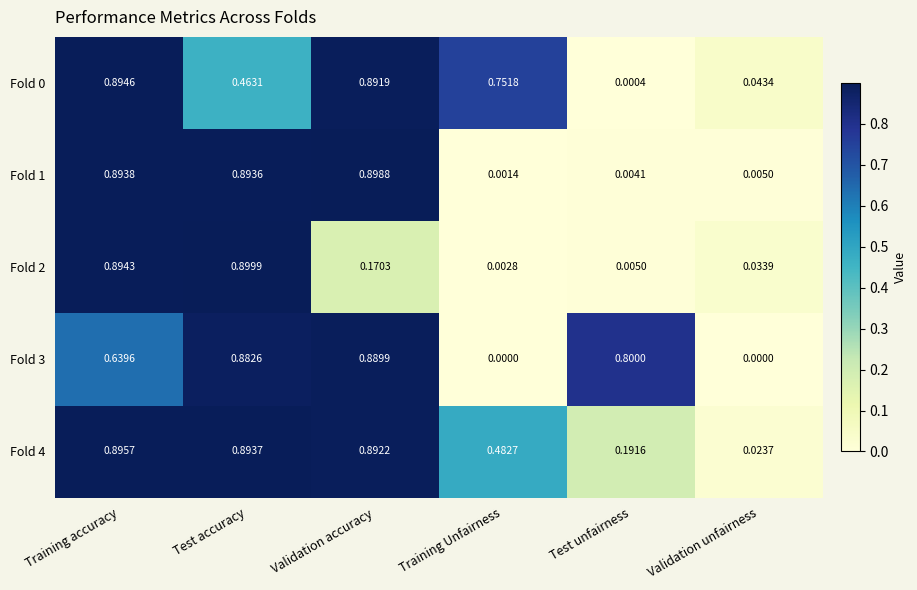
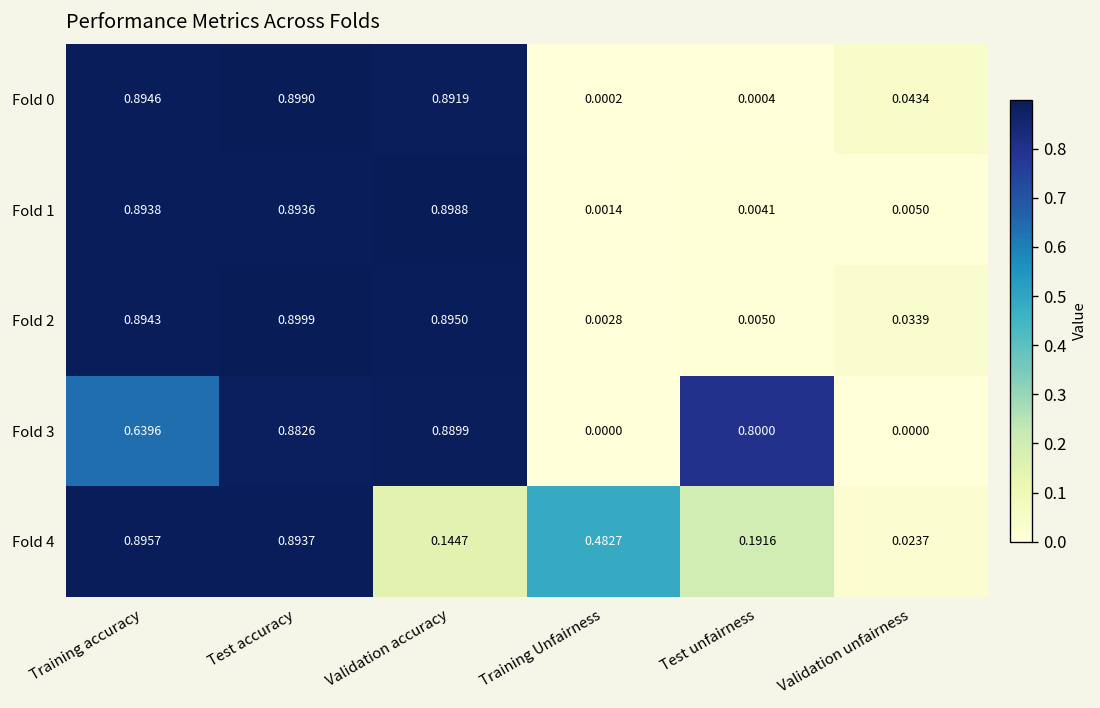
  {
    "Fold 0": {
      "Training accuracy": 0.8946,
-     "Test accuracy": 0.4631,
+     "Test accuracy": 0.8990,
      "Validation accuracy": 0.8919,
-     "Training Unfairness": 0.7518,
+     "Training Unfairness": 0.0002,
      "Test unfairness": 0.0004,
      "Validation unfairness": 0.0434
    },
    "Fold 1": {
      "Training accuracy": 0.8938,
      "Test accuracy": 0.8936,
      "Validation accuracy": 0.8988,
      "Training Unfairness": 0.0014,
      "Test unfairness": 0.0041,
      "Validation unfairness": 0.0050
    },
    "Fold 2": {
      "Training accuracy": 0.8943,
      "Test accuracy": 0.8999,
-     "Validation accuracy": 0.1703,
+     "Validation accuracy": 0.8950,
      "Training Unfairness": 0.0028,
      "Test unfairness": 0.0050,
      "Validation unfairness": 0.0339
    },
    "Fold 3": {
      "Training accuracy": 0.6396,
      "Test accuracy": 0.8826,
      "Validation accuracy": 0.8899,
      "Training Unfairness": 0.0000,
      "Test unfairness": 0.8000,
      "Validation unfairness": 0.0000
    },
    "Fold 4": {
      "Training accuracy": 0.8957,
      "Test accuracy": 0.8937,
-     "Validation accuracy": 0.8922,
+     "Validation accuracy": 0.1447,
      "Training Unfairness": 0.4827,
      "Test unfairness": 0.1916,
      "Validation unfairness": 0.0237
    }
  }
